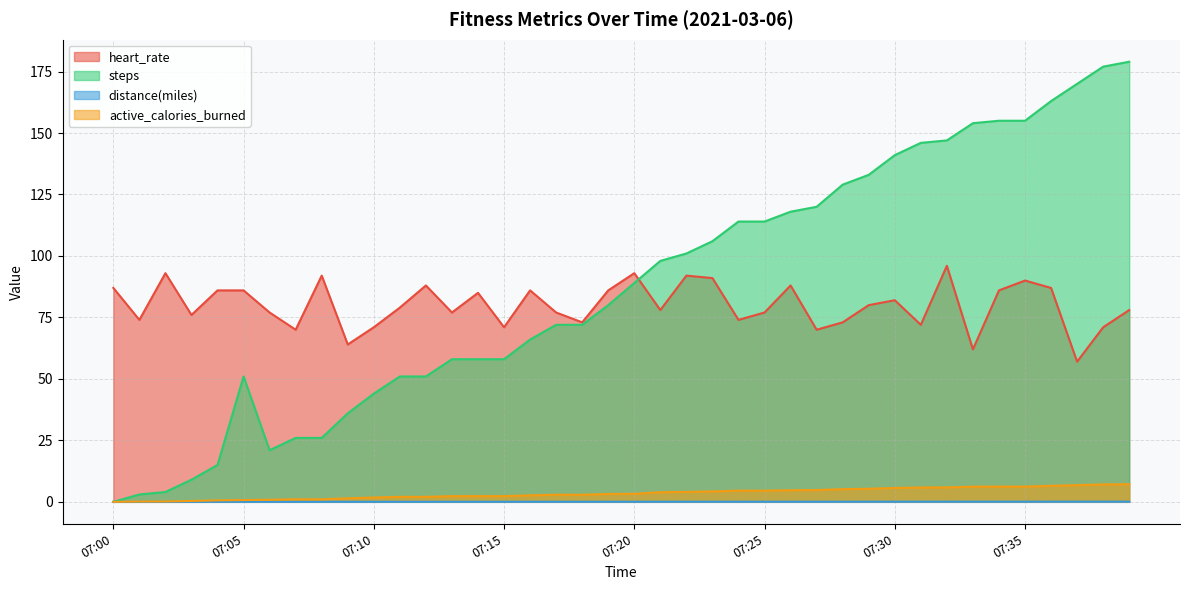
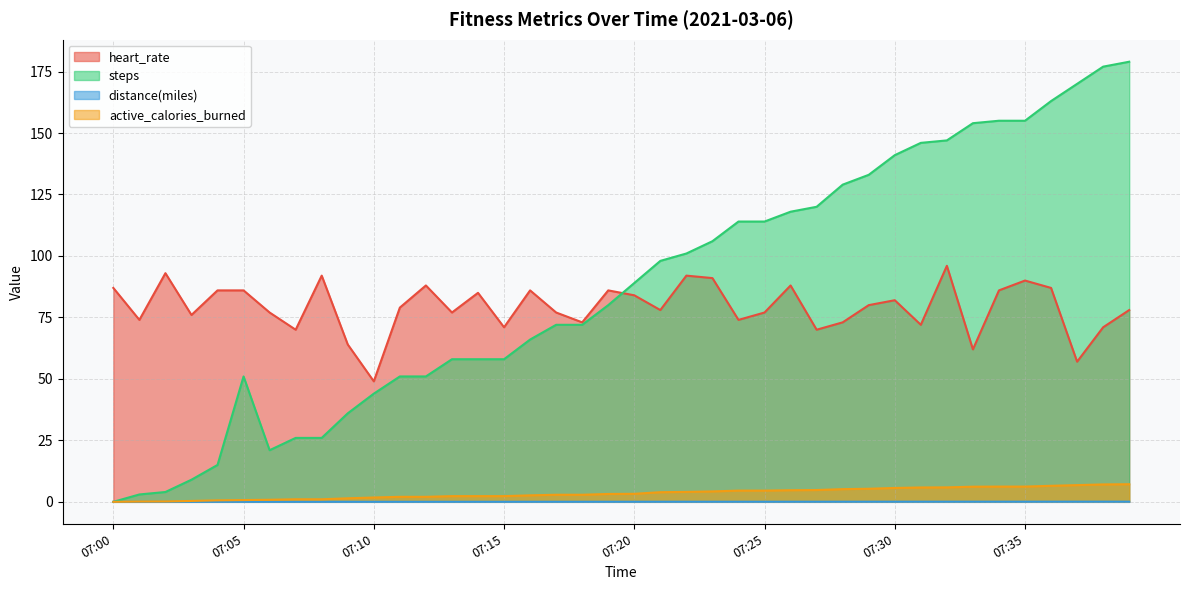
  {
    "heart_rate": {
      "07:00": 87,
      "07:05": 86,
-     "07:10": 71,
+     "07:10": 49,
      "07:15": 71,
-     "07:20": 93,
+     "07:20": 84,
      "07:25": 77,
      "07:30": 82,
      "07:35": 90
    },
    "steps": {
      "07:05": 51,
      "07:10": 44,
      "07:15": 58,
      "07:20": 89,
      "07:25": 114,
      "07:30": 141,
      "07:35": 155
    },
    "distance(miles)": {
      "07:10": 0,
      "07:15": 0,
      "07:20": 0,
      "07:25": 0,
      "07:30": 0,
      "07:35": 0
    },
    "active_calories_burned": {
      "07:10": 2,
      "07:15": 2,
      "07:20": 3,
      "07:25": 5,
      "07:30": 6,
      "07:35": 6
    }
  }
